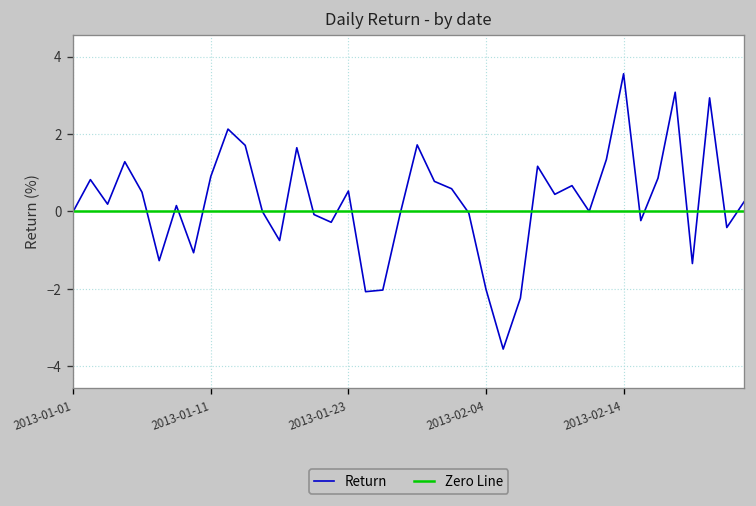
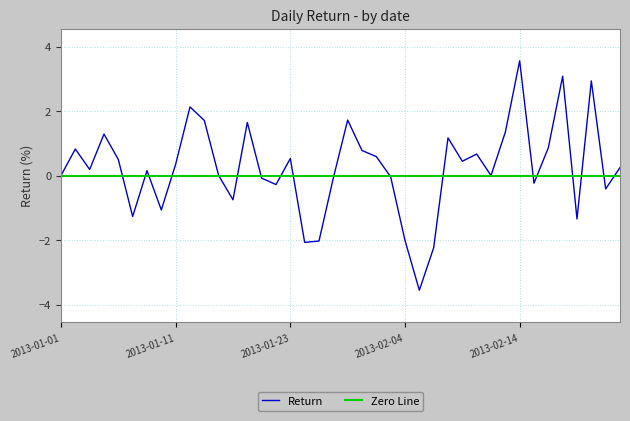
  {
    "2013-01-01": 0.0,
-   "2013-01-11": 0.9,
+   "2013-01-11": 0.4,
    "2013-01-23": 0.5,
    "2013-02-04": -2.0,
    "2013-02-14": 3.6
  }
